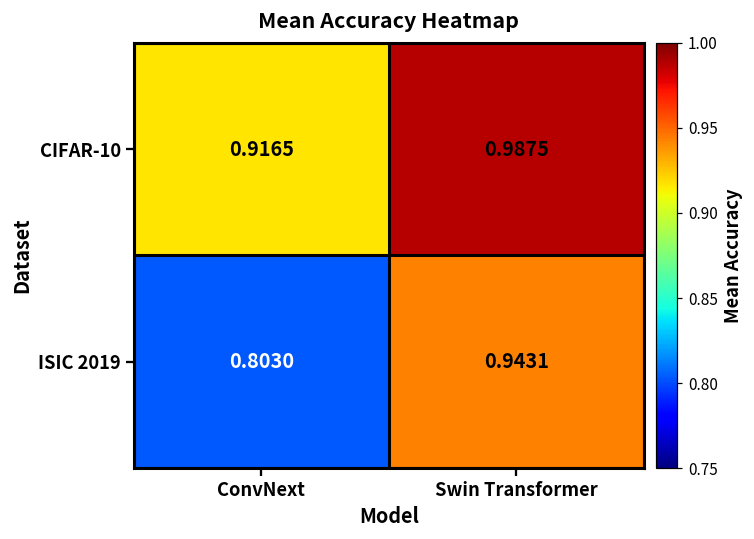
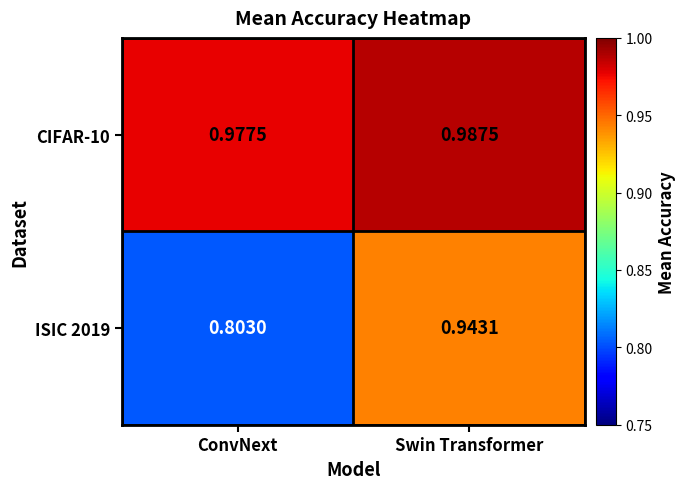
  {
    "CIFAR-10": {
-     "ConvNext": 0.9165,
+     "ConvNext": 0.9775,
      "Swin Transformer": 0.9875
    },
    "ISIC 2019": {
      "ConvNext": 0.8030,
      "Swin Transformer": 0.9431
    }
  }
